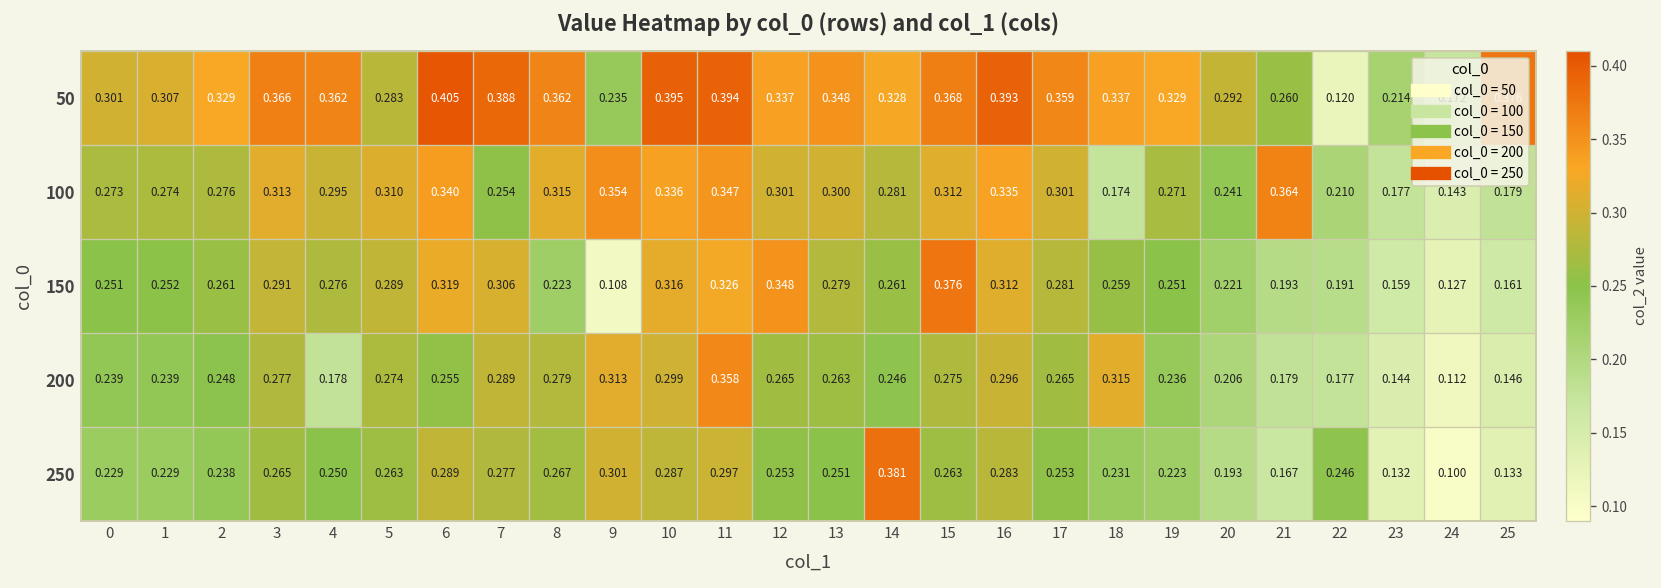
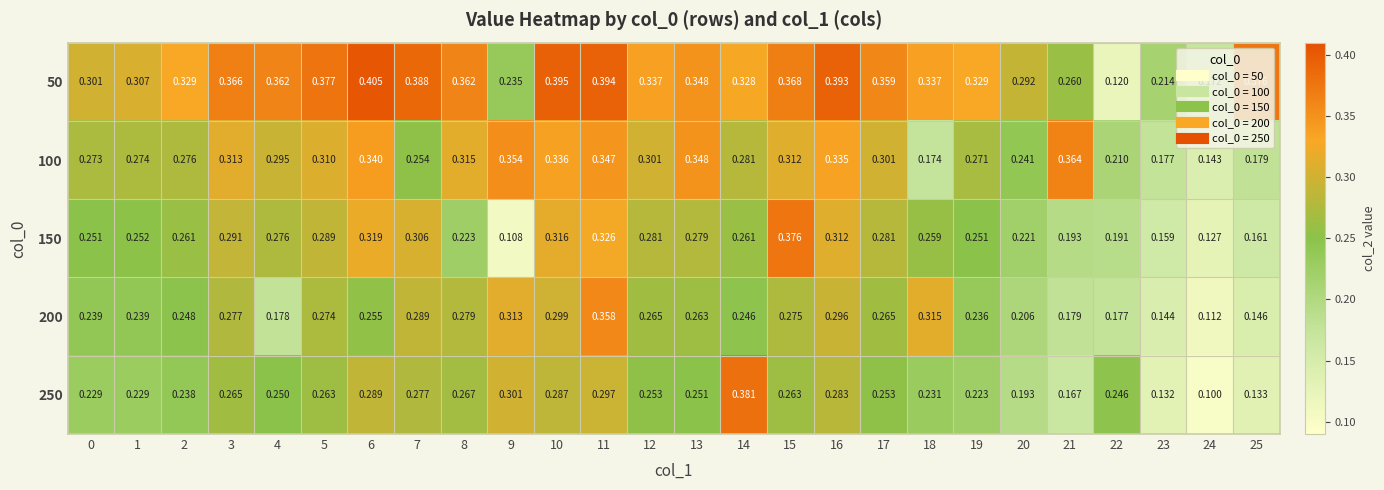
  {
    "50": {
      "0": 0.301,
      "1": 0.307,
      "2": 0.329,
      "3": 0.366,
      "4": 0.362,
-     "5": 0.283,
+     "5": 0.377,
      "6": 0.405,
      "7": 0.388,
      "8": 0.362,
      "9": 0.235,
      "10": 0.395,
      "11": 0.394,
      "12": 0.337,
      "13": 0.348,
      "14": 0.328,
      "15": 0.368,
      "16": 0.393,
      "17": 0.359,
      "18": 0.337,
      "19": 0.329,
      "20": 0.292,
      "21": 0.260,
      "22": 0.120,
      "23": 0.214
    },
    "100": {
      "0": 0.273,
      "1": 0.274,
      "2": 0.276,
      "3": 0.313,
      "4": 0.295,
      "5": 0.310,
      "6": 0.340,
      "7": 0.254,
      "8": 0.315,
      "9": 0.354,
      "10": 0.336,
      "11": 0.347,
      "12": 0.301,
-     "13": 0.300,
+     "13": 0.348,
      "14": 0.281,
      "15": 0.312,
      "16": 0.335,
      "17": 0.301,
      "18": 0.174,
      "19": 0.271,
      "20": 0.241,
      "21": 0.364,
      "22": 0.210,
      "23": 0.177,
      "24": 0.143,
      "25": 0.179
    },
    "150": {
      "0": 0.251,
      "1": 0.252,
      "2": 0.261,
      "3": 0.291,
      "4": 0.276,
      "5": 0.289,
      "6": 0.319,
      "7": 0.306,
      "8": 0.223,
      "9": 0.108,
      "10": 0.316,
      "11": 0.326,
-     "12": 0.348,
+     "12": 0.281,
      "13": 0.279,
      "14": 0.261,
      "15": 0.376,
      "16": 0.312,
      "17": 0.281,
      "18": 0.259,
      "19": 0.251,
      "20": 0.221,
      "21": 0.193,
      "22": 0.191,
      "23": 0.159,
      "24": 0.127,
      "25": 0.161
    },
    "200": {
      "0": 0.239,
      "1": 0.239,
      "2": 0.248,
      "3": 0.277,
      "4": 0.178,
      "5": 0.274,
      "6": 0.255,
      "7": 0.289,
      "8": 0.279,
      "9": 0.313,
      "10": 0.299,
      "11": 0.358,
      "12": 0.265,
      "13": 0.263,
      "14": 0.246,
      "15": 0.275,
      "16": 0.296,
      "17": 0.265,
      "18": 0.315,
      "19": 0.236,
      "20": 0.206,
      "21": 0.179,
      "22": 0.177,
      "23": 0.144,
      "24": 0.112,
      "25": 0.146
    },
    "250": {
      "0": 0.229,
      "1": 0.229,
      "2": 0.238,
      "3": 0.265,
      "4": 0.250,
      "5": 0.263,
      "6": 0.289,
      "7": 0.277,
      "8": 0.267,
      "9": 0.301,
      "10": 0.287,
      "11": 0.297,
      "12": 0.253,
      "13": 0.251,
      "14": 0.381,
      "15": 0.263,
      "16": 0.283,
      "17": 0.253,
      "18": 0.231,
      "19": 0.223,
      "20": 0.193,
      "21": 0.167,
      "22": 0.246,
      "23": 0.132,
      "24": 0.100,
      "25": 0.133
    }
  }
